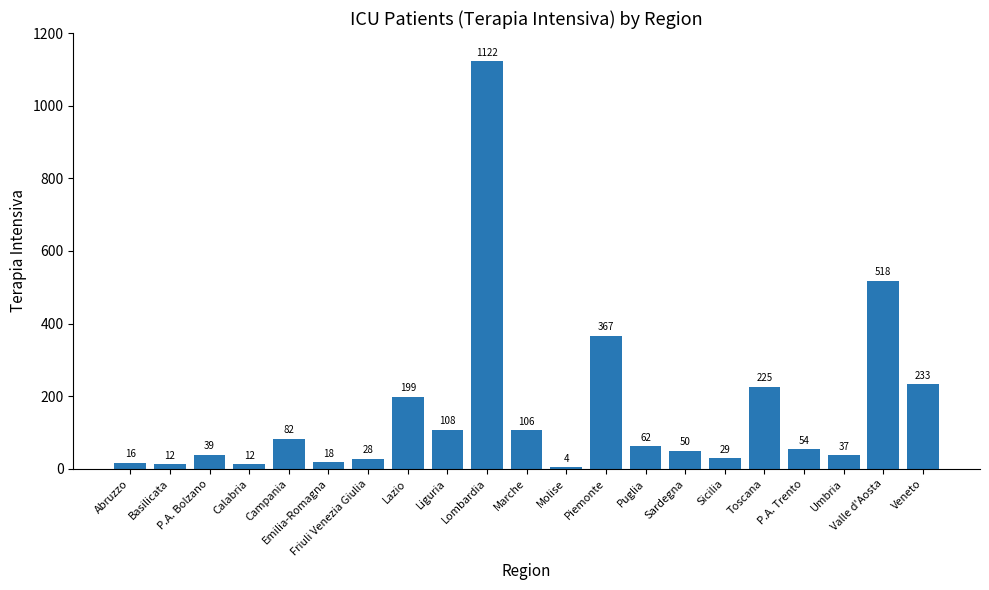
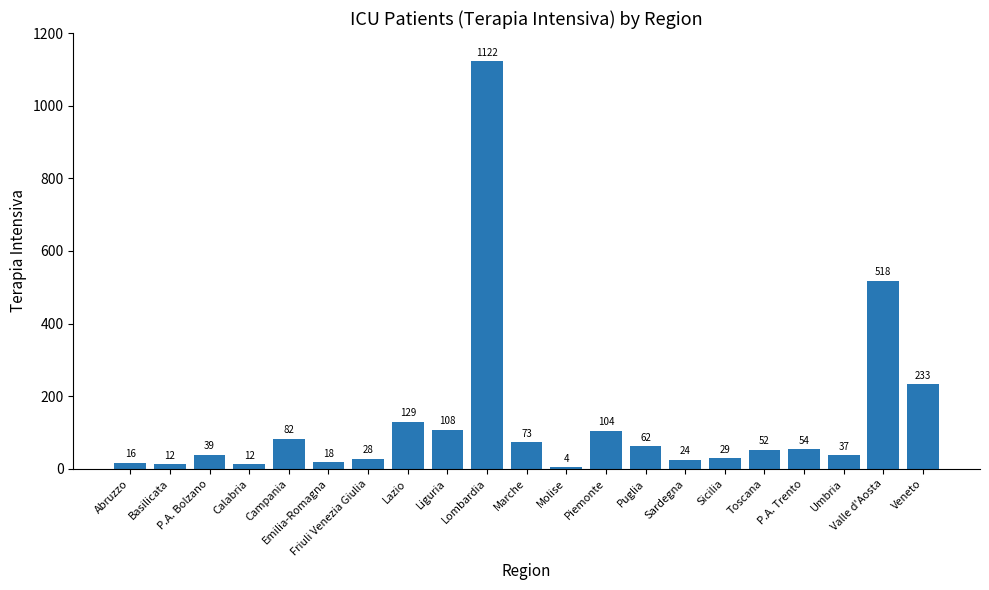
  {
    "Abruzzo": 16,
    "Basilicata": 12,
    "P.A. Bolzano": 39,
    "Calabria": 12,
    "Campania": 82,
    "Emilia-Romagna": 18,
    "Friuli Venezia Giulia": 28,
-   "Lazio": 199,
+   "Lazio": 129,
    "Liguria": 108,
    "Lombardia": 1122,
-   "Marche": 106,
+   "Marche": 73,
    "Molise": 4,
-   "Piemonte": 367,
+   "Piemonte": 104,
    "Puglia": 62,
-   "Sardegna": 50,
+   "Sardegna": 24,
    "Sicilia": 29,
-   "Toscana": 225,
+   "Toscana": 52,
    "P.A. Trento": 54,
    "Umbria": 37,
    "Valle d'Aosta": 518,
    "Veneto": 233
  }
